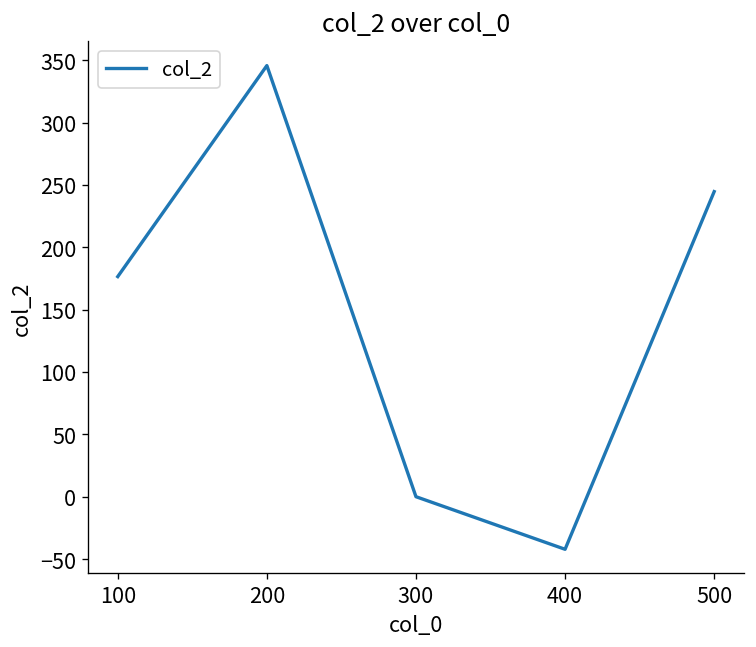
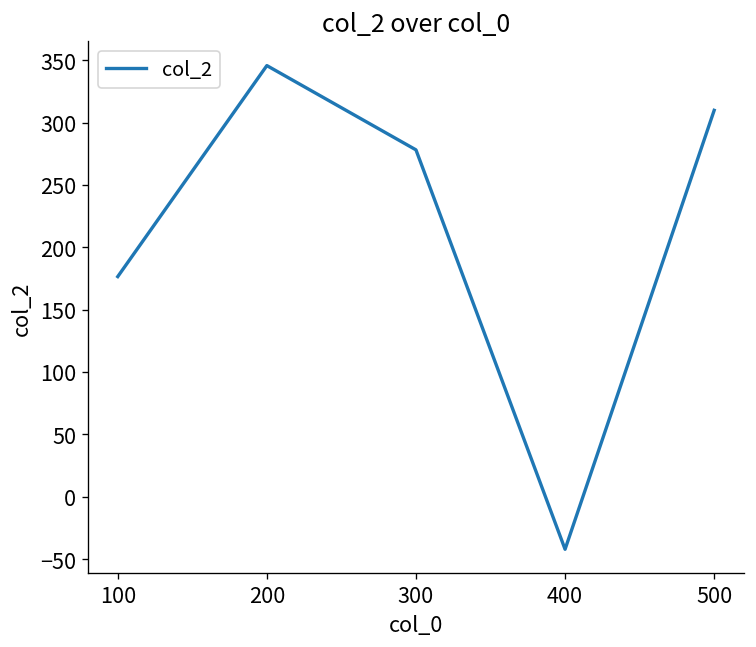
  {
    "100": 176,
    "200": 346,
-   "300": 0,
+   "300": 278,
    "400": -42,
-   "500": 245
+   "500": 310
  }
